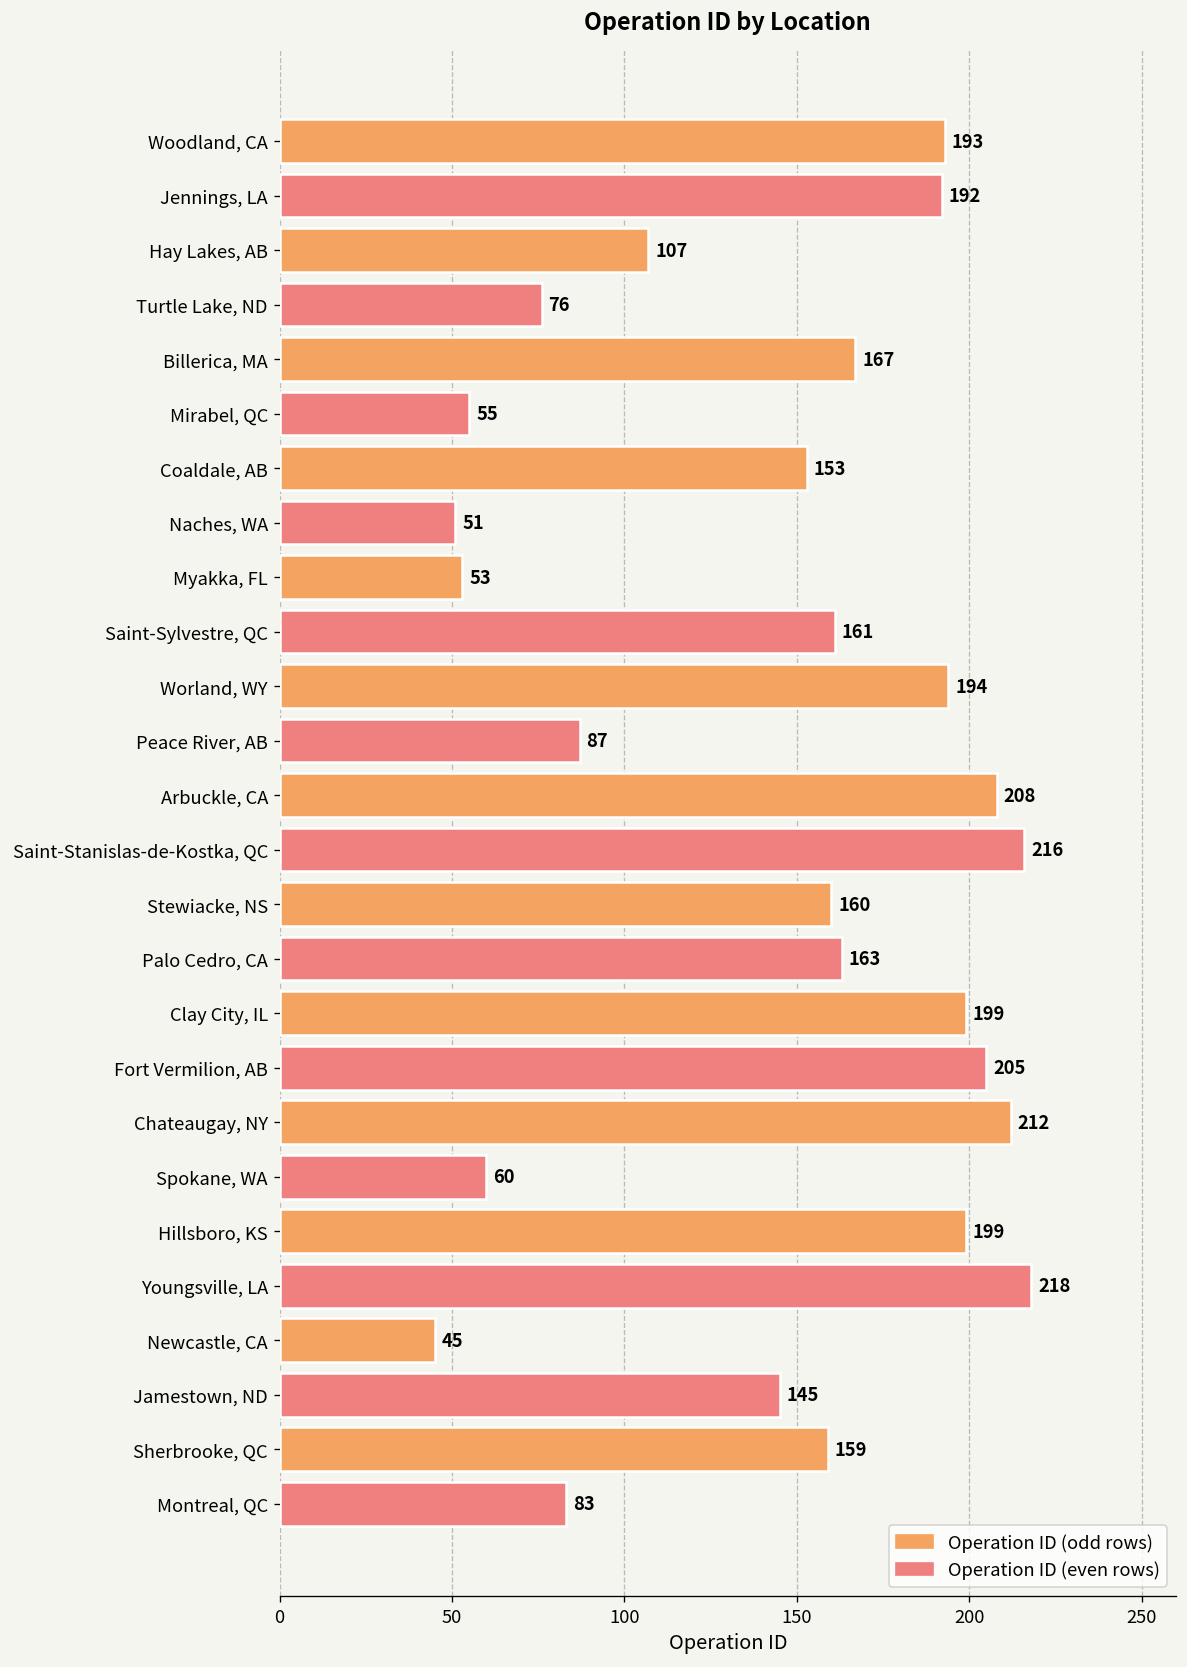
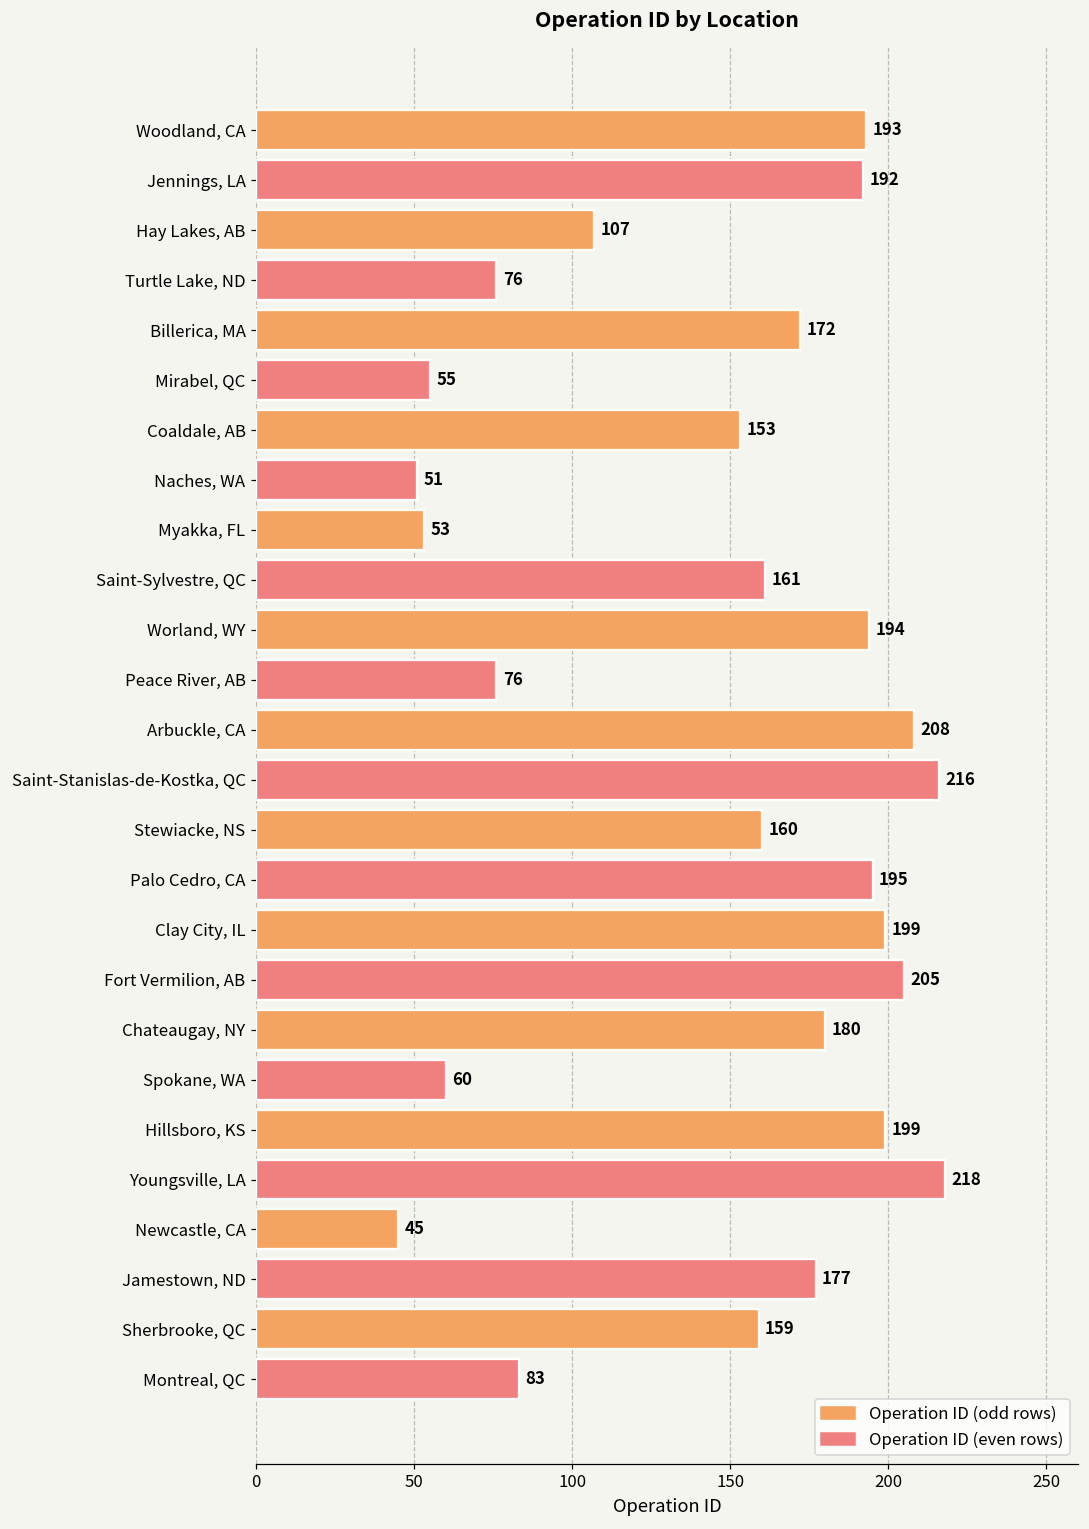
  {
    "Woodland, CA": 193,
    "Jennings, LA": 192,
    "Hay Lakes, AB": 107,
    "Turtle Lake, ND": 76,
-   "Billerica, MA": 167,
+   "Billerica, MA": 172,
    "Mirabel, QC": 55,
    "Coaldale, AB": 153,
    "Naches, WA": 51,
    "Myakka, FL": 53,
    "Saint-Sylvestre, QC": 161,
    "Worland, WY": 194,
-   "Peace River, AB": 87,
+   "Peace River, AB": 76,
    "Arbuckle, CA": 208,
    "Saint-Stanislas-de-Kostka, QC": 216,
    "Stewiacke, NS": 160,
-   "Palo Cedro, CA": 163,
+   "Palo Cedro, CA": 195,
    "Clay City, IL": 199,
    "Fort Vermilion, AB": 205,
-   "Chateaugay, NY": 212,
+   "Chateaugay, NY": 180,
    "Spokane, WA": 60,
    "Hillsboro, KS": 199,
    "Youngsville, LA": 218,
    "Newcastle, CA": 45,
-   "Jamestown, ND": 145,
+   "Jamestown, ND": 177,
    "Sherbrooke, QC": 159,
    "Montreal, QC": 83
  }
